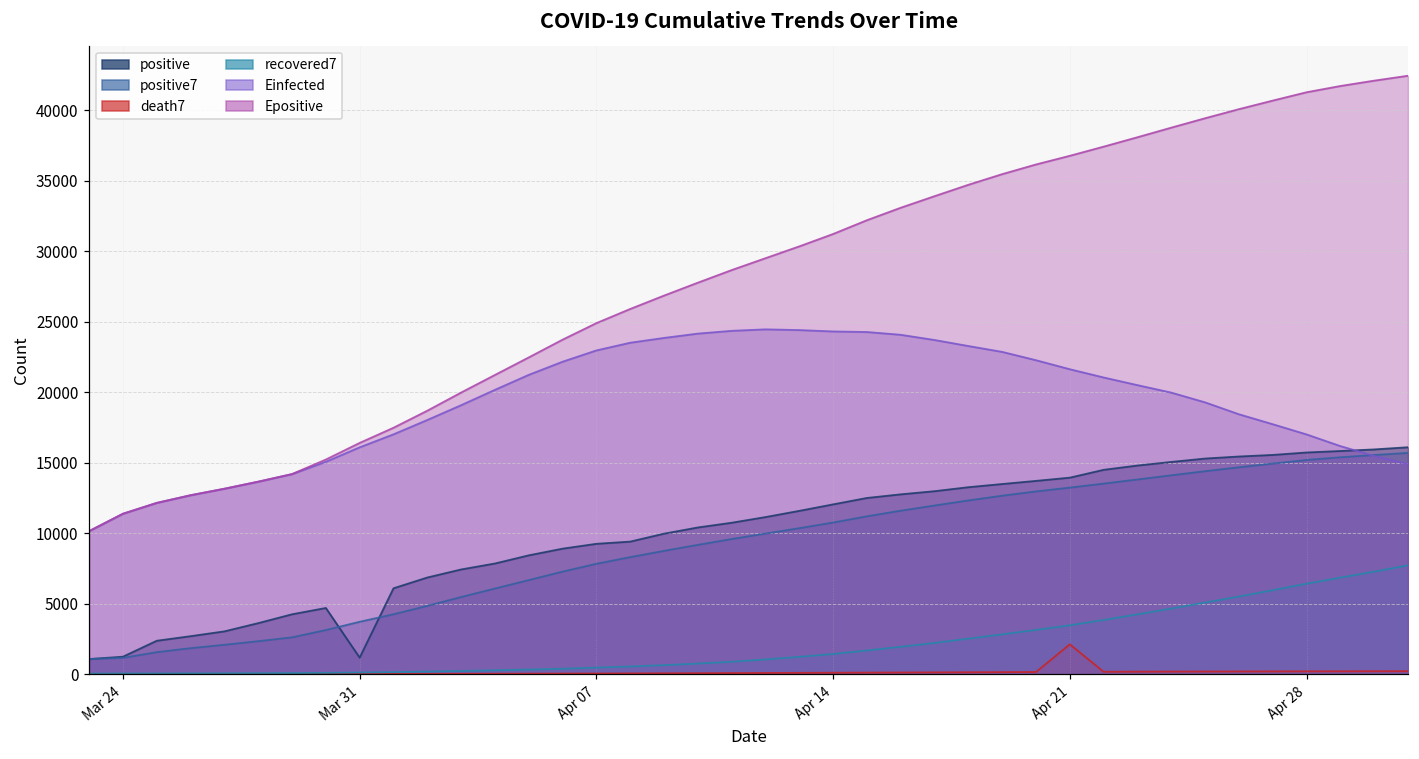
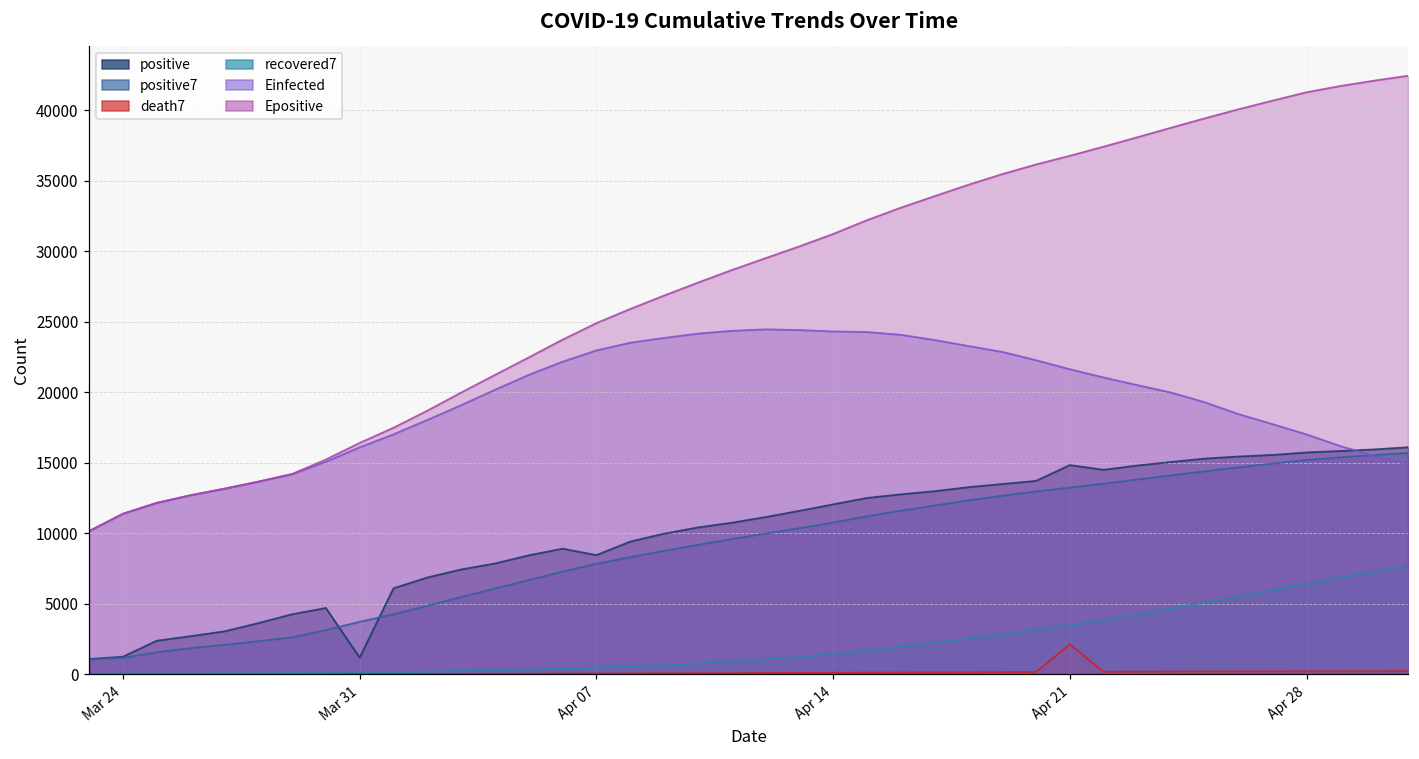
  {
    "positive": {
      "Mar 31": 1200,
-     "Apr 07": 9200,
+     "Apr 07": 8400,
      "Apr 14": 12000,
-     "Apr 21": 13900,
+     "Apr 21": 14800,
      "Apr 28": 15700
    },
    "death7": {
      "Apr 07": 0,
      "Apr 14": 100,
      "Apr 21": 2100,
      "Apr 28": 200
    }
  }
